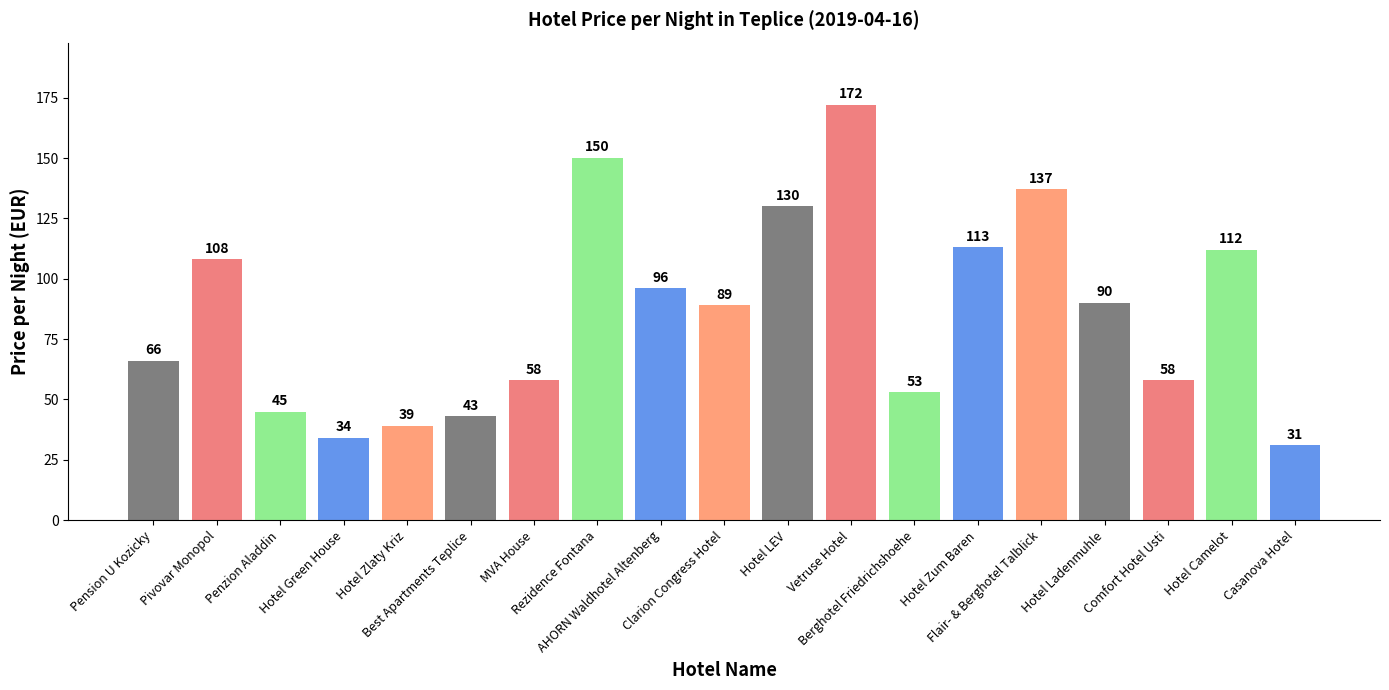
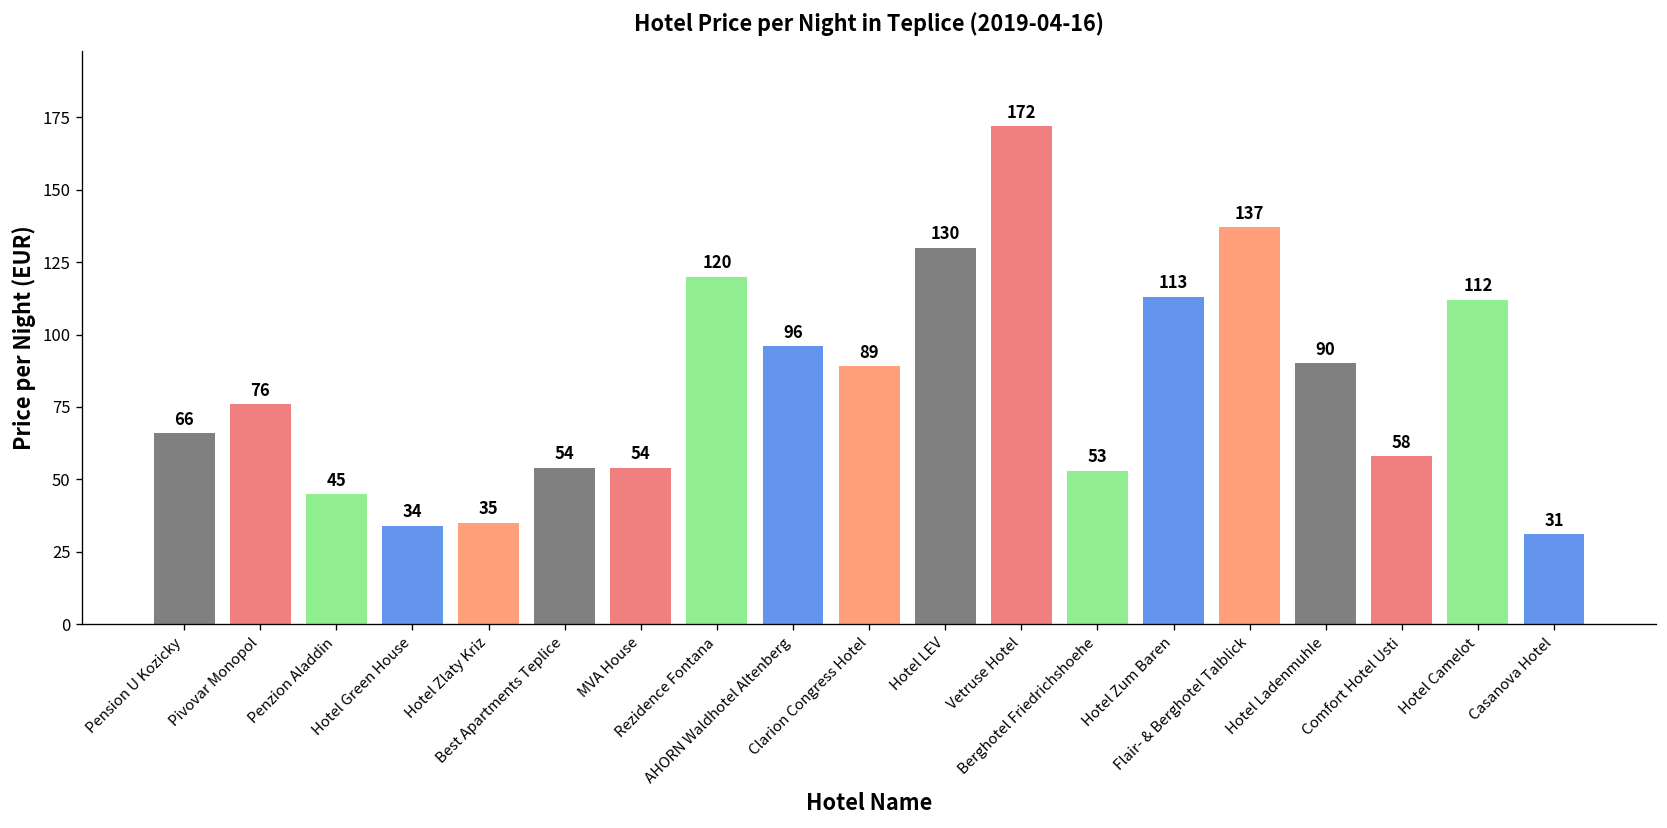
  {
    "Pension U Kozicky": 66,
-   "Pivovar Monopol": 108,
+   "Pivovar Monopol": 76,
    "Penzion Aladdin": 45,
    "Hotel Green House": 34,
-   "Hotel Zlaty Kriz": 39,
-   "Best Apartments Teplice": 43,
-   "MVA House": 58,
-   "Rezidence Fontana": 150,
+   "Hotel Zlaty Kriz": 35,
+   "Best Apartments Teplice": 54,
+   "MVA House": 54,
+   "Rezidence Fontana": 120,
    "AHORN Waldhotel Altenberg": 96,
    "Clarion Congress Hotel": 89,
    "Hotel LEV": 130,
    "Vetruse Hotel": 172,
    "Berghotel Friedrichshoehe": 53,
    "Hotel Zum Baren": 113,
    "Flair- & Berghotel Talblick": 137,
    "Hotel Ladenmuhle": 90,
    "Comfort Hotel Usti": 58,
    "Hotel Camelot": 112,
    "Casanova Hotel": 31
  }
